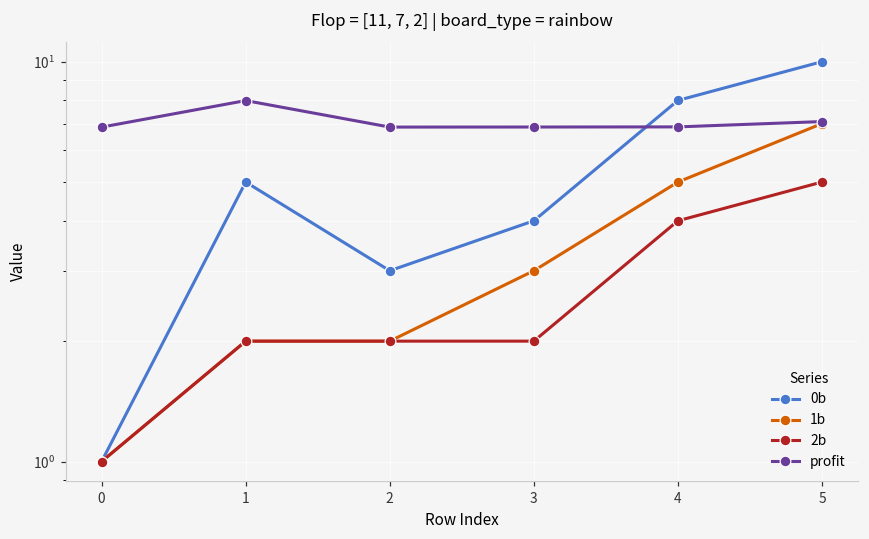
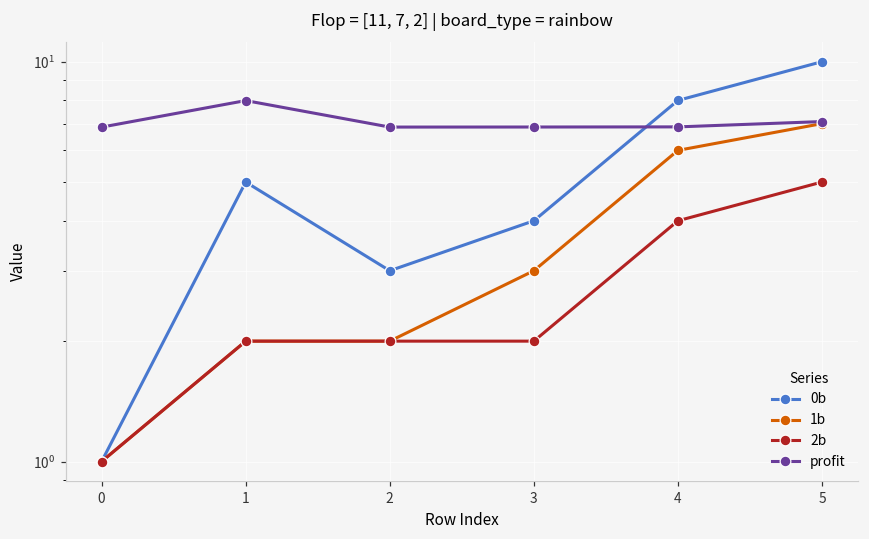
  {
    "0b": {
      "1": 5,
      "2": 3,
      "3": 4,
      "4": 8,
      "5": 10
    },
    "1b": {
      "3": 3,
-     "4": 5
+     "4": 6
    },
    "2b": {
      "3": 2,
      "4": 4,
      "5": 5
    },
    "profit": {
      "0": 6.9,
      "1": 8,
      "2": 6.9,
      "3": 6.9,
      "4": 6.9
    }
  }
